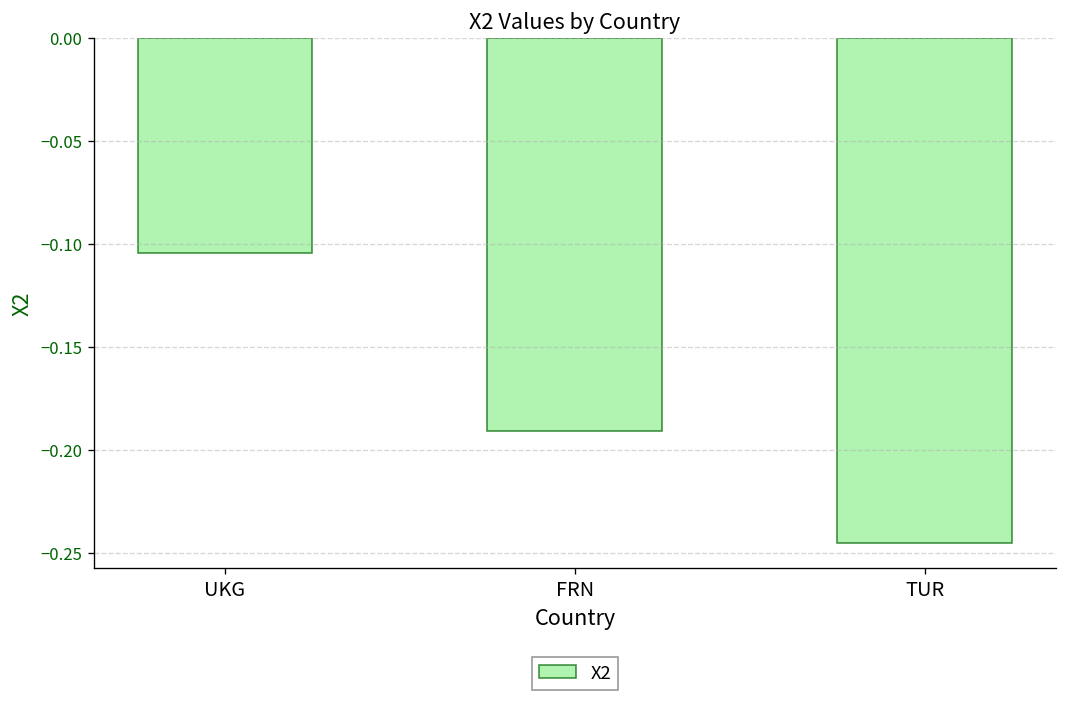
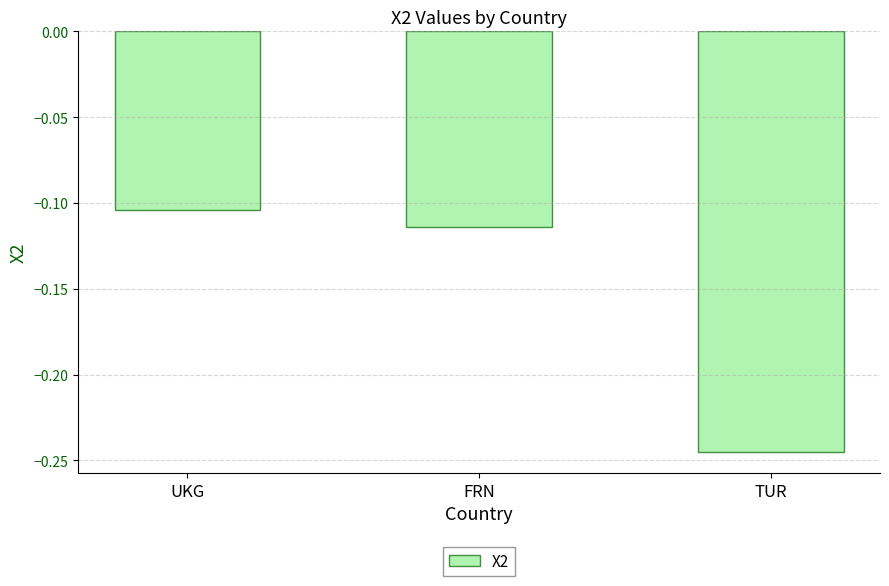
  {
    "UKG": -0.104,
-   "FRN": -0.190,
+   "FRN": -0.114,
    "TUR": -0.245
  }
